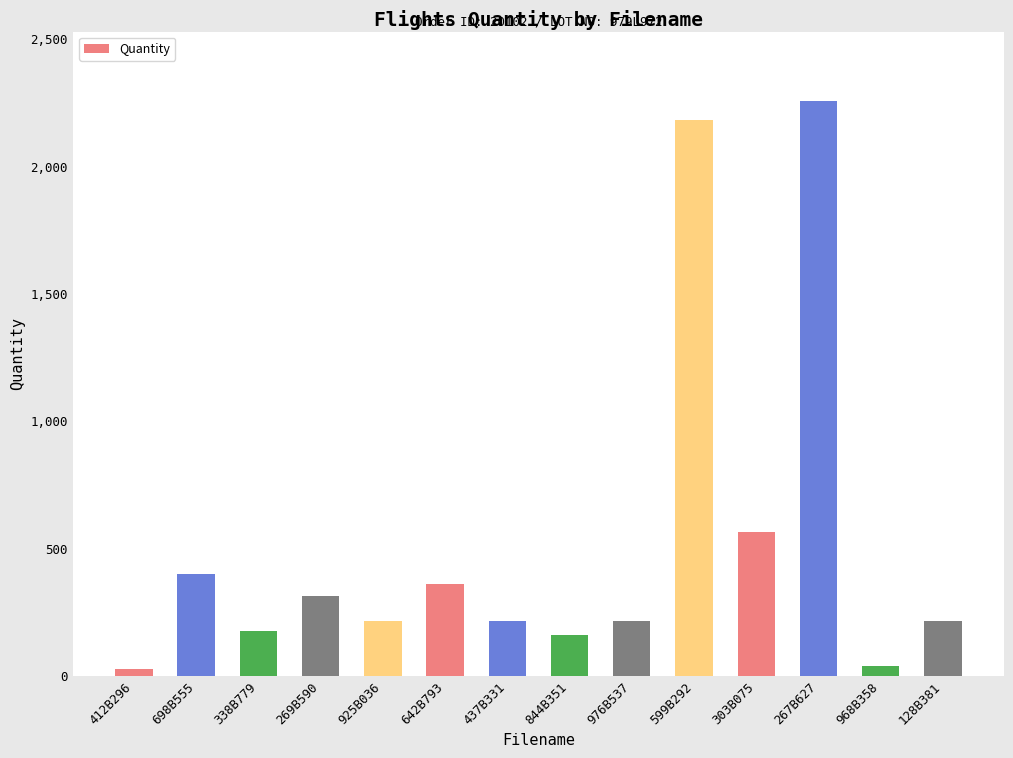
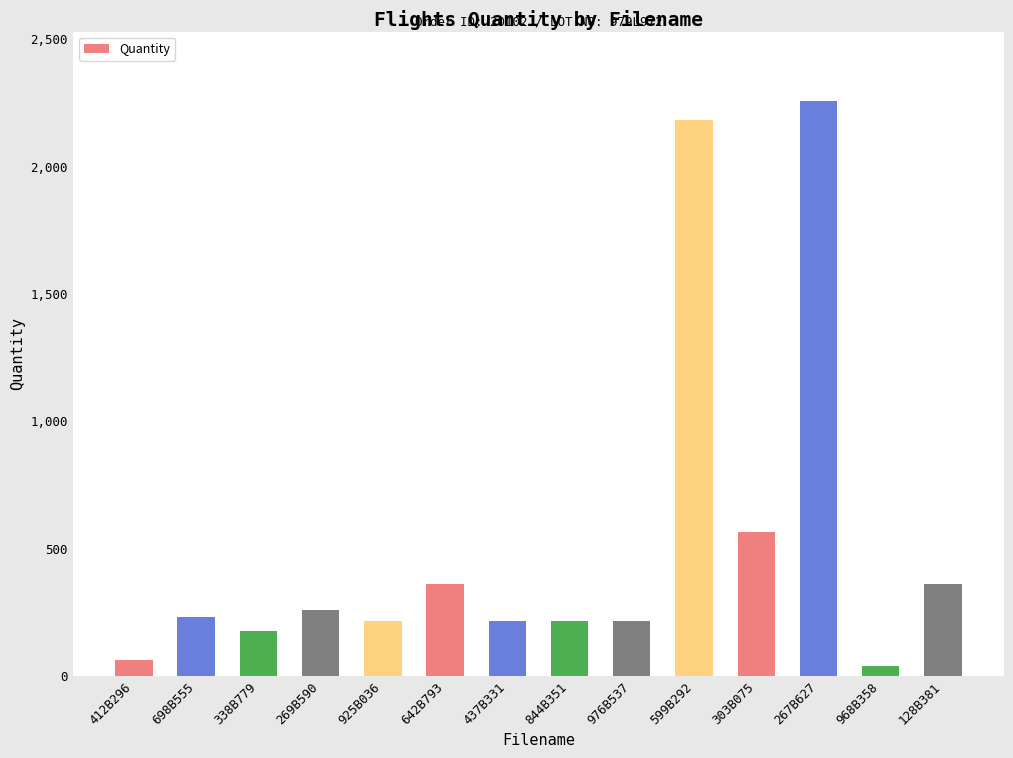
  {
-   "412B296": "30",
-   "698B555": "400",
+   "412B296": "70",
+   "698B555": "230",
    "338B779": "180",
-   "269B590": "320",
+   "269B590": "260",
    "925B036": "220",
    "642B793": "360",
    "437B331": "220",
-   "844B351": "160",
+   "844B351": "220",
    "976B537": "220",
    "599B292": "2,180",
    "303B075": "570",
    "267B627": "2,260",
    "968B358": "40",
-   "128B381": "220"
+   "128B381": "360"
  }
